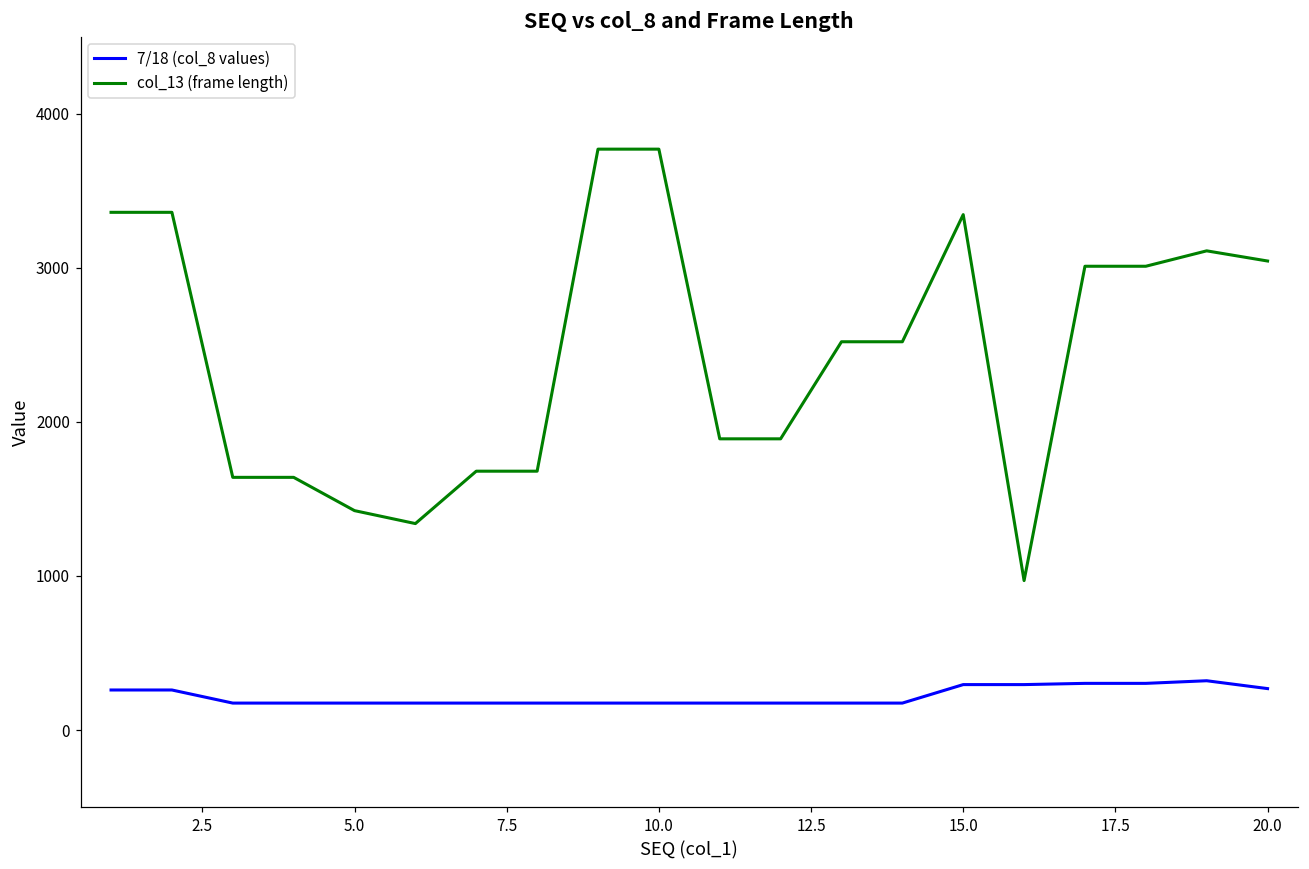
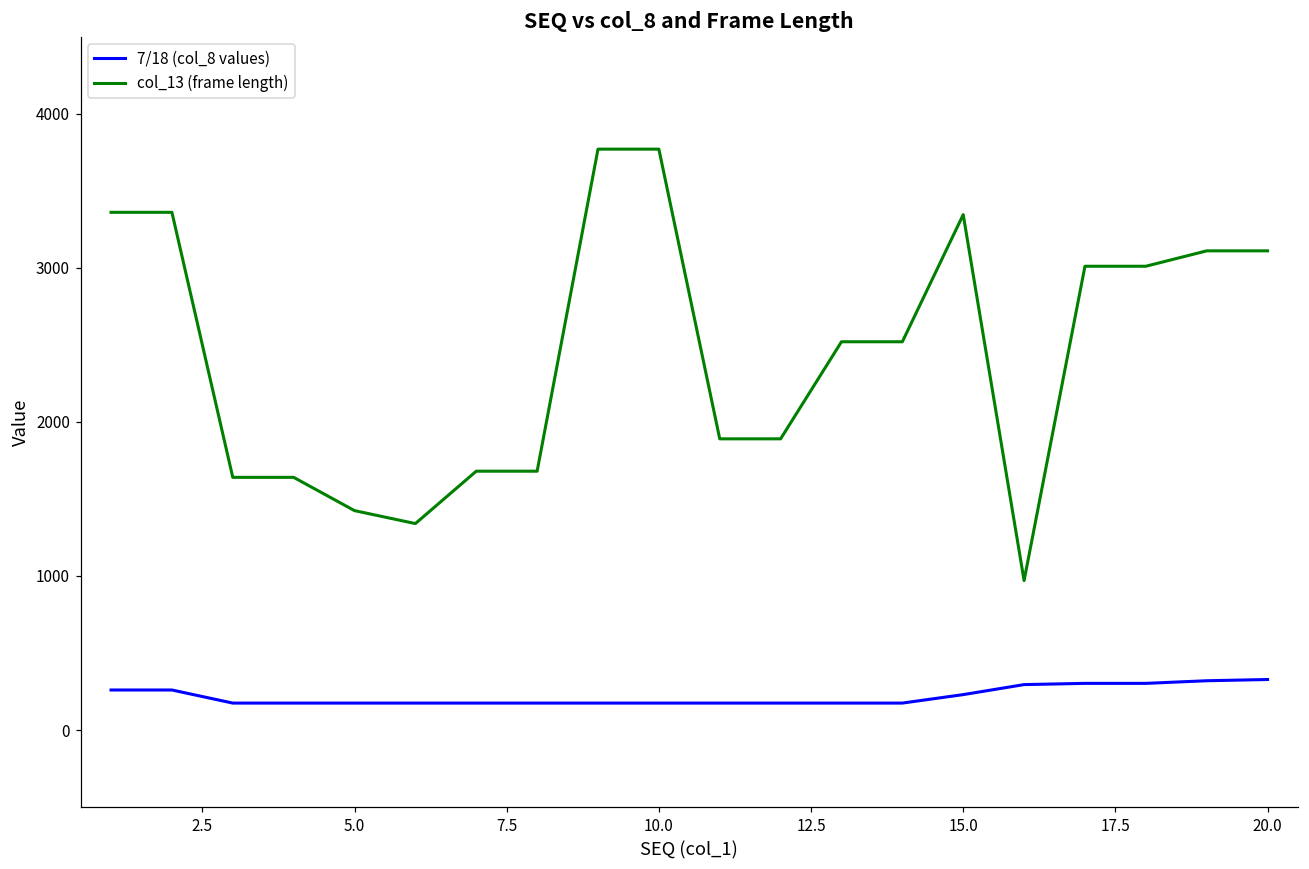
  {
    "7/18 (col_8 values)": {
      "5.0": 180,
      "10.0": 180,
-     "15.0": 300,
-     "20.0": 270
+     "15.0": 230,
+     "20.0": 330
    },
    "col_13 (frame length)": {
      "5.0": 1420,
      "10.0": 3770,
      "15.0": 3350,
-     "20.0": 3040
+     "20.0": 3110
    }
  }
